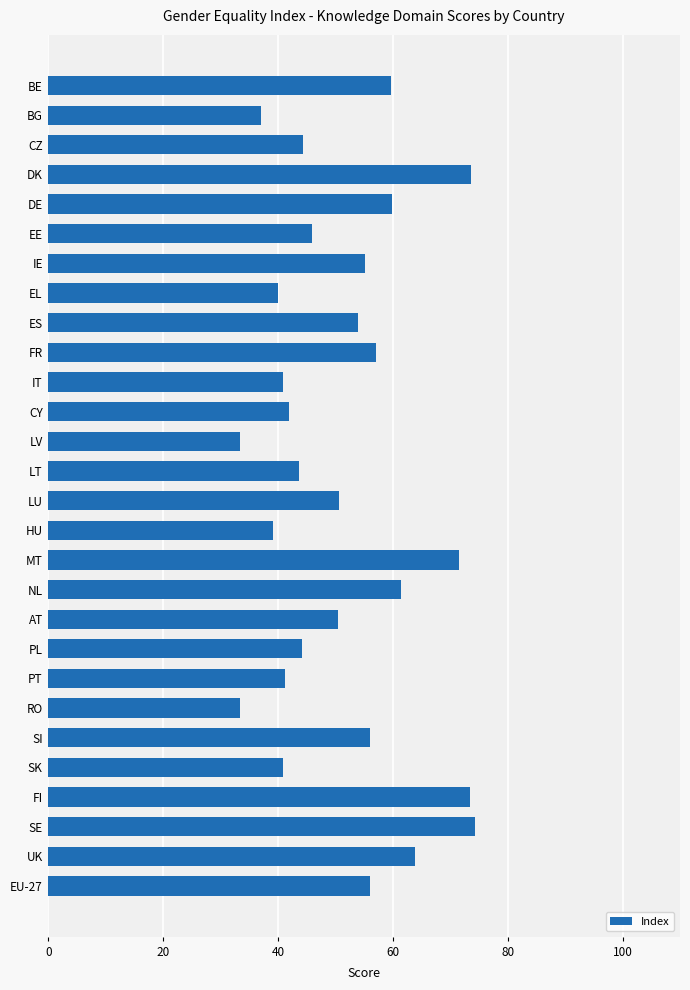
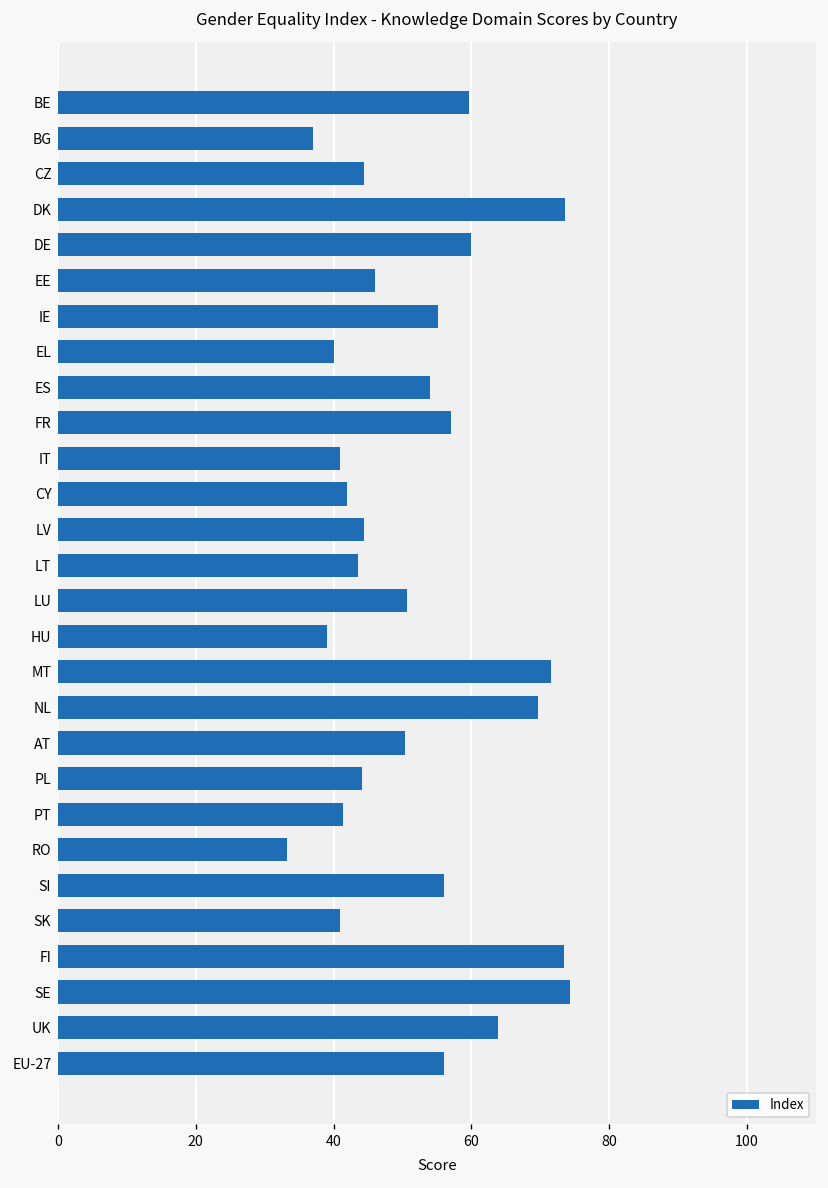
  {
    "BE": 60,
    "BG": 37,
    "CZ": 44,
    "DK": 74,
    "DE": 60,
    "EE": 46,
    "IE": 55,
    "EL": 40,
    "ES": 54,
    "FR": 57,
    "IT": 41,
    "CY": 42,
-   "LV": 33,
+   "LV": 44,
    "LT": 44,
    "LU": 51,
    "HU": 39,
    "MT": 72,
-   "NL": 61,
+   "NL": 70,
    "AT": 50,
    "PL": 44,
    "PT": 41,
    "RO": 33,
    "SI": 56,
    "SK": 41,
    "FI": 73,
    "SE": 74,
    "UK": 64,
    "EU-27": 56
  }
